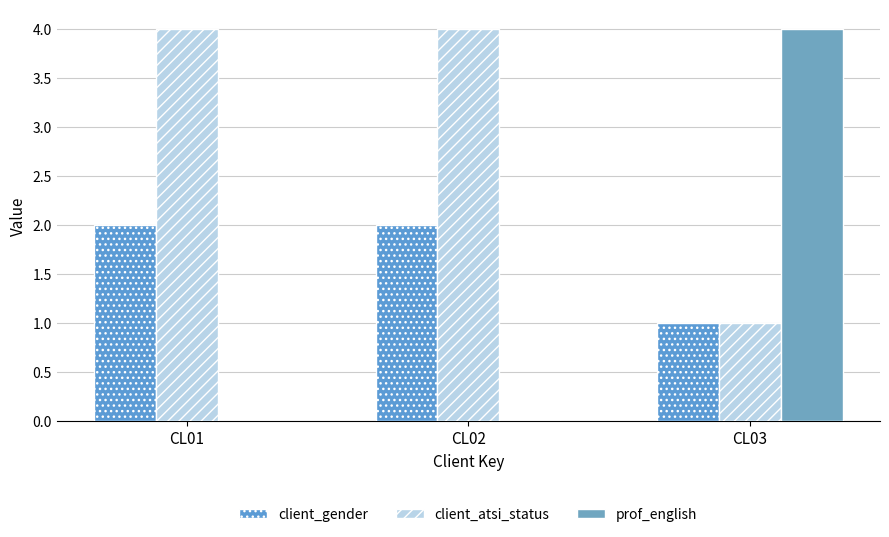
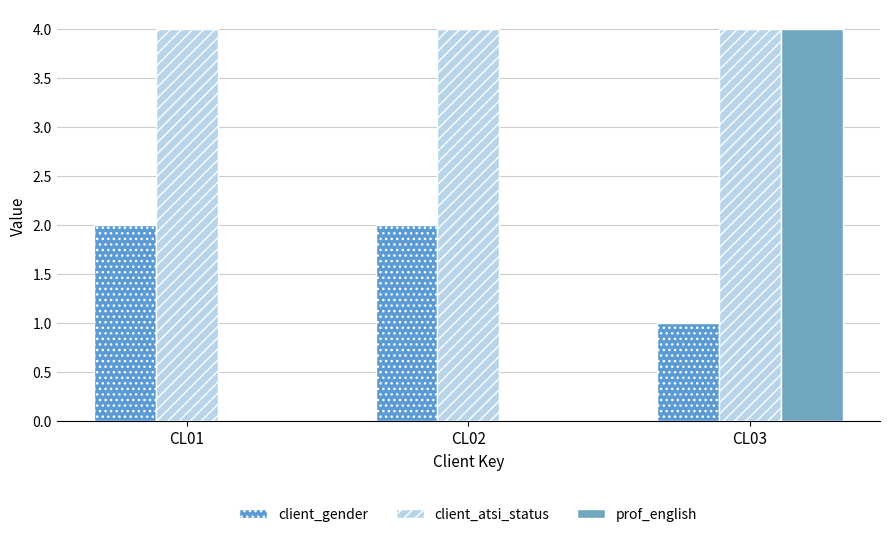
  {
    "client_atsi_status": {
      "CL01": 4,
      "CL02": 4,
-     "CL03": 1
+     "CL03": 4
    }
  }
